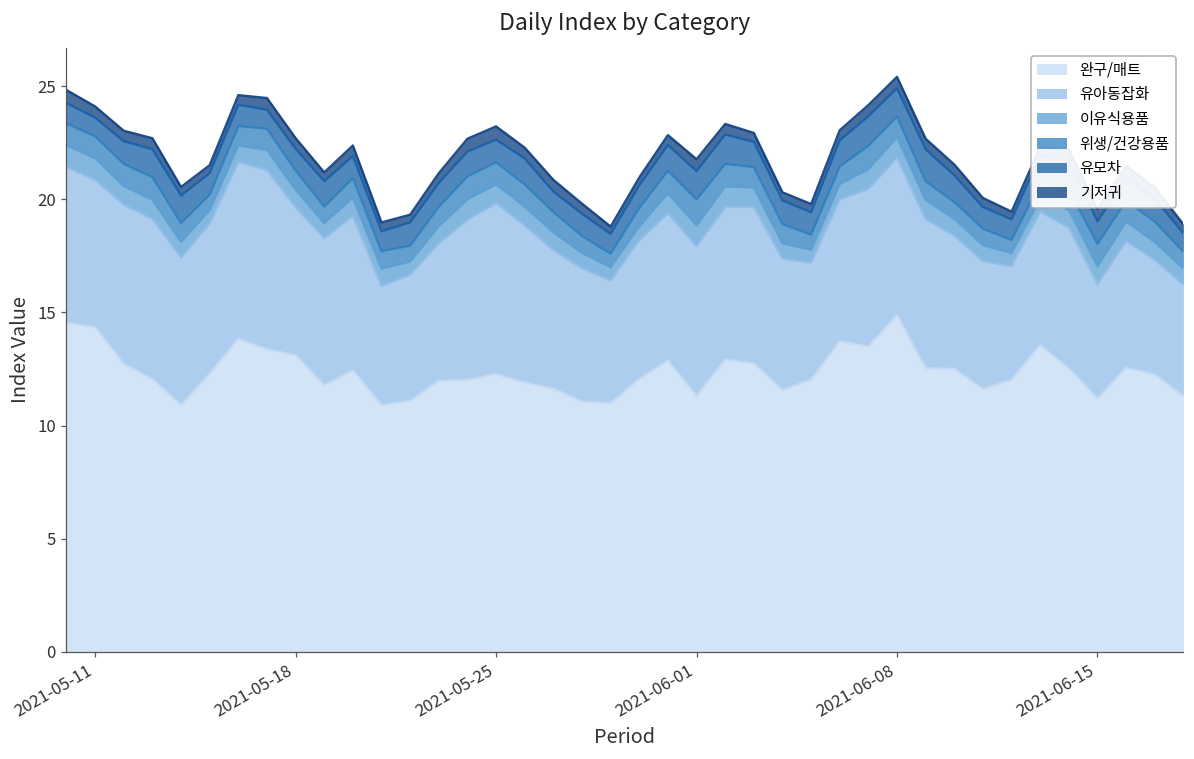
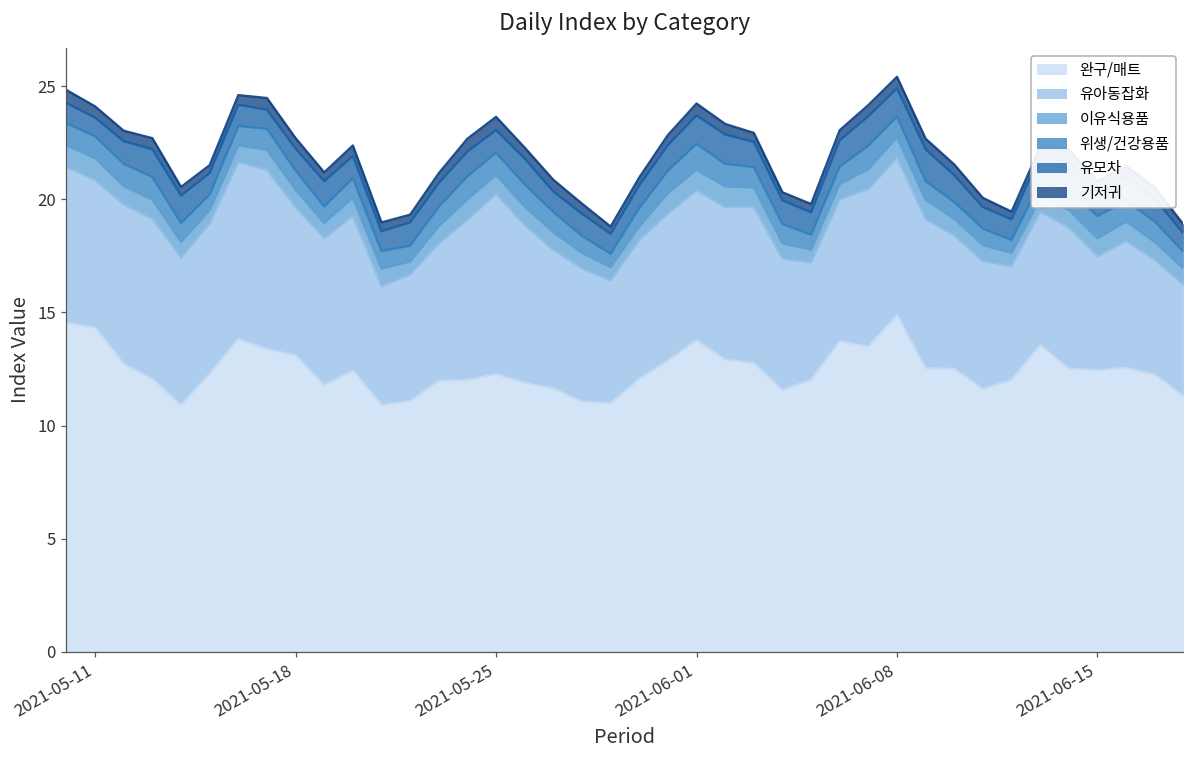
  {
    "완구/매트": {
      "2021-05-11": 14.3,
      "2021-05-18": 13.1,
      "2021-05-25": 12.3,
-     "2021-06-01": 11.3,
+     "2021-06-01": 13.8,
      "2021-06-08": 14.9,
-     "2021-06-15": 11.2
+     "2021-06-15": 12.4
    },
    "유아동잡화": {
      "2021-05-11": 6.5,
      "2021-05-18": 6.5,
-     "2021-05-25": 7.5,
+     "2021-05-25": 8.0,
      "2021-06-01": 6.6,
      "2021-06-08": 7.0,
      "2021-06-15": 5.1
    }
  }
